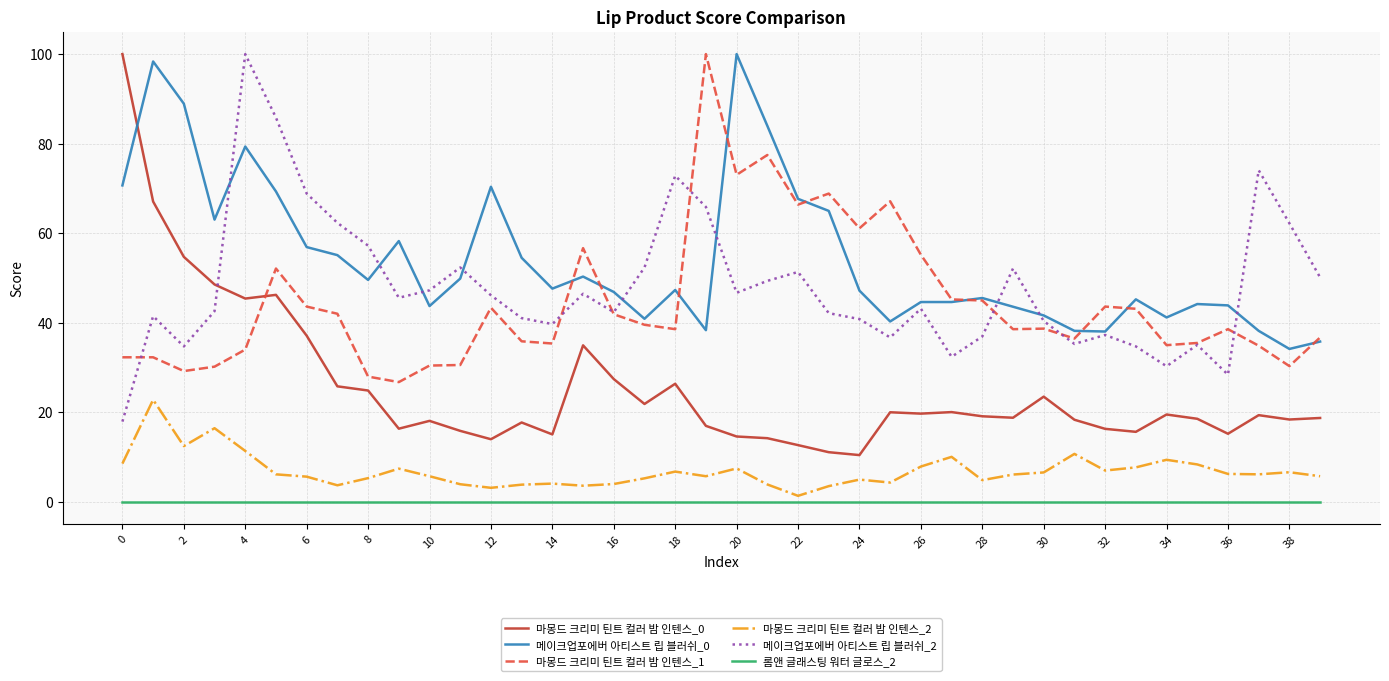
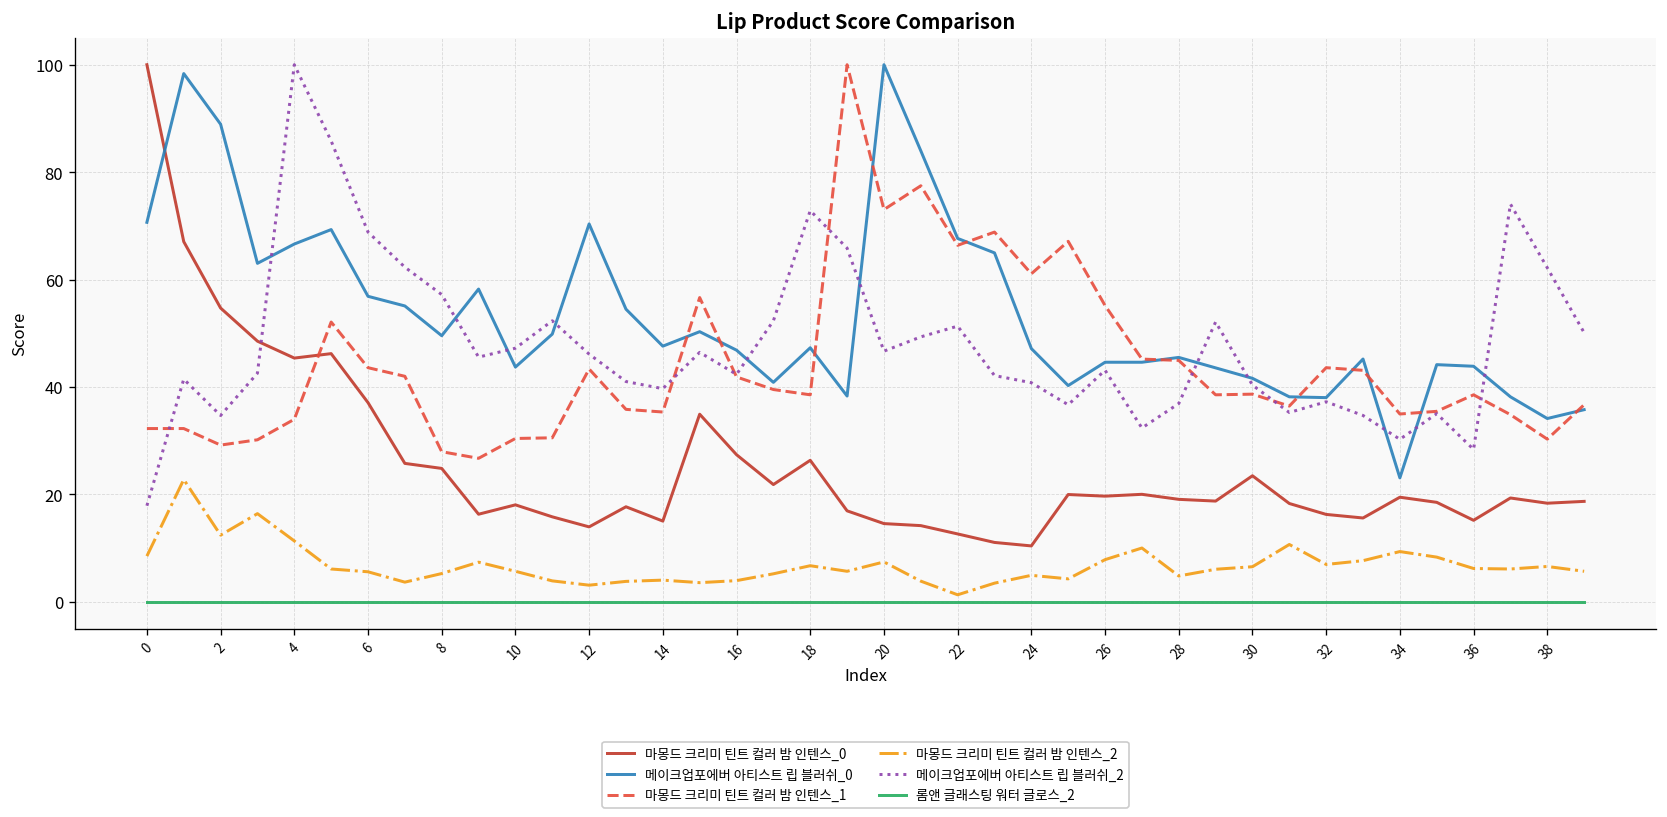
  {
    "메이크업포에버 아티스트 립 블러쉬_0": {
      "0": 71,
      "2": 89,
-     "4": 79,
+     "4": 67,
      "6": 57,
      "8": 50,
      "10": 44,
      "12": 70,
      "14": 48,
      "16": 47,
      "18": 47,
      "20": 100,
      "22": 68,
      "24": 47,
      "26": 45,
      "30": 42,
      "32": 38,
-     "34": 41,
+     "34": 23,
      "36": 44,
      "38": 34
    },
    "마몽드 크리미 틴트 컬러 밤 인텐스_2": {
      "0": 9,
      "2": 12,
      "4": 11,
      "6": 6,
      "8": 5,
      "10": 6,
      "12": 3,
      "14": 4,
      "16": 4,
      "18": 7,
      "20": 7,
      "22": 1,
      "24": 5,
      "26": 8,
      "28": 5,
      "30": 7,
      "32": 7,
      "34": 9,
      "36": 6,
      "38": 7
    },
    "메이크업포에버 아티스트 립 블러쉬_2": {
      "0": 18,
      "2": 35,
      "4": 100,
      "6": 69,
      "8": 57,
      "10": 47,
      "12": 46,
      "14": 40,
      "18": 73,
      "20": 47,
      "22": 51,
      "24": 41,
      "26": 43,
      "28": 37,
      "30": 40,
      "32": 37,
      "34": 30,
      "36": 28,
      "38": 62
    },
    "롬앤 글래스팅 워터 글로스_2": {
      "0": 0,
      "2": 0,
      "4": 0,
      "6": 0,
      "8": 0,
      "10": 0,
      "12": 0,
      "14": 0,
      "16": 0,
      "18": 0,
      "20": 0,
      "22": 0,
      "24": 0,
      "26": 0,
      "28": 0,
      "30": 0,
      "32": 0,
      "34": 0,
      "36": 0,
      "38": 0
    }
  }
